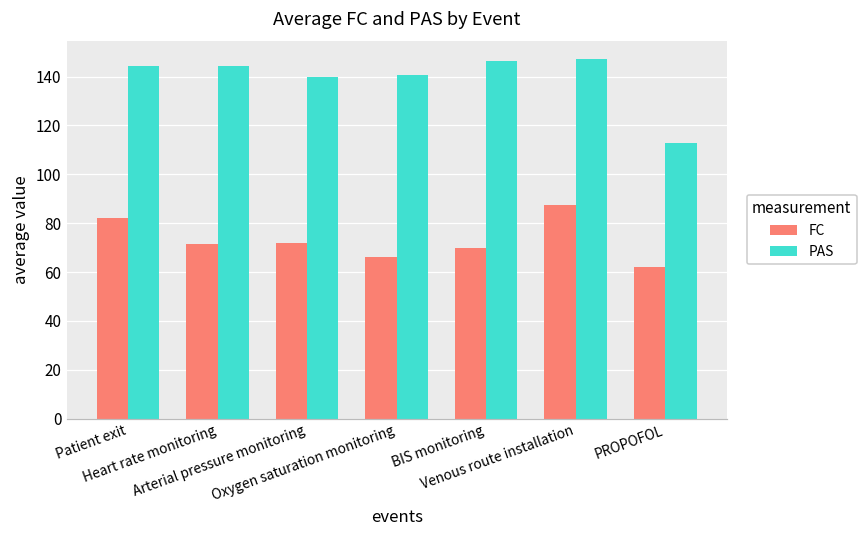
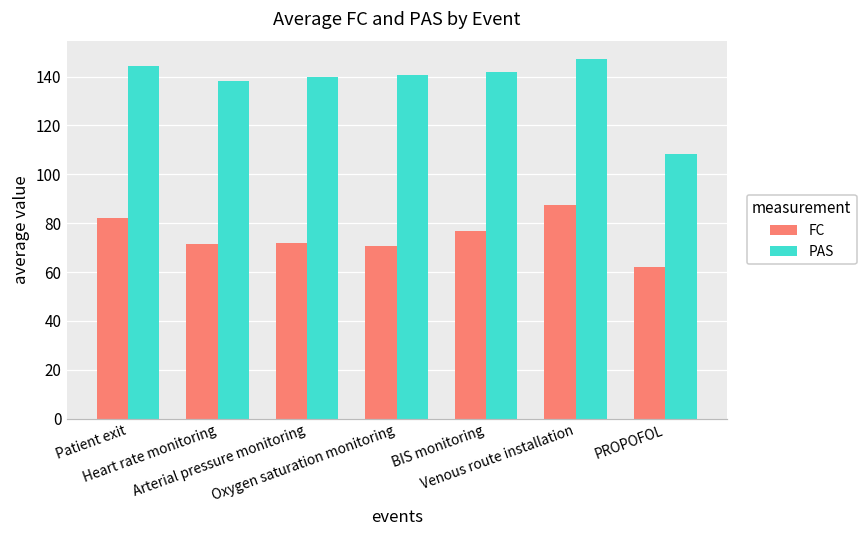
  {
    "FC": {
      "Patient exit": 82,
      "Heart rate monitoring": 72,
      "Arterial pressure monitoring": 72,
-     "Oxygen saturation monitoring": 66,
-     "BIS monitoring": 70,
+     "Oxygen saturation monitoring": 71,
+     "BIS monitoring": 77,
      "Venous route installation": 87,
      "PROPOFOL": 62
    },
    "PAS": {
      "Patient exit": 144,
-     "Heart rate monitoring": 144,
+     "Heart rate monitoring": 138,
      "Arterial pressure monitoring": 140,
      "Oxygen saturation monitoring": 141,
-     "BIS monitoring": 146,
+     "BIS monitoring": 142,
      "Venous route installation": 147,
-     "PROPOFOL": 113
+     "PROPOFOL": 108
    }
  }
